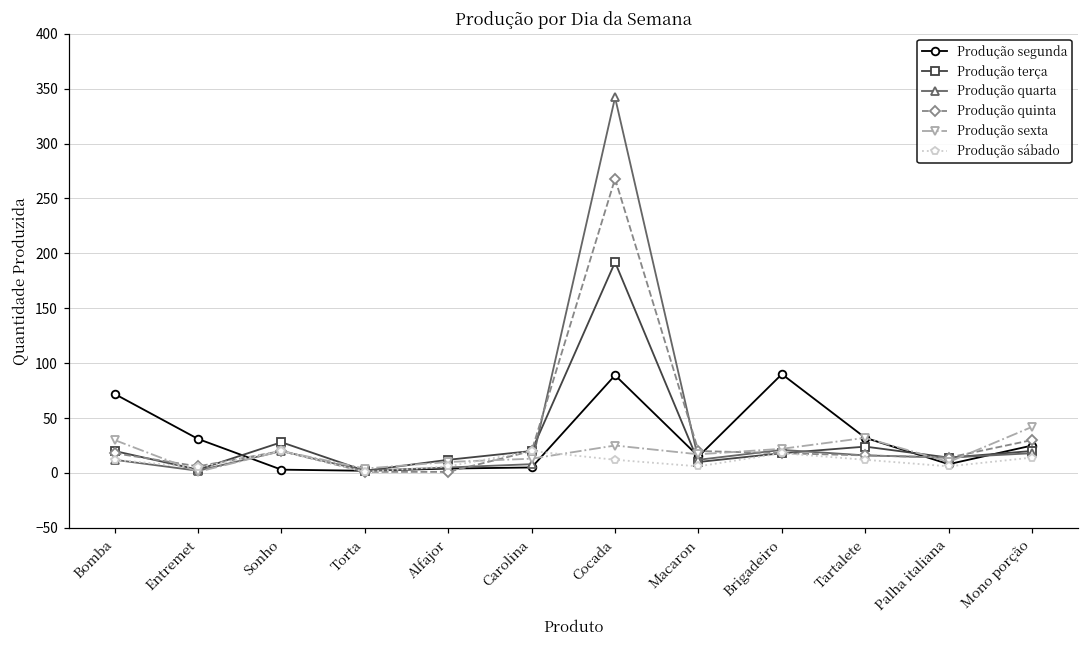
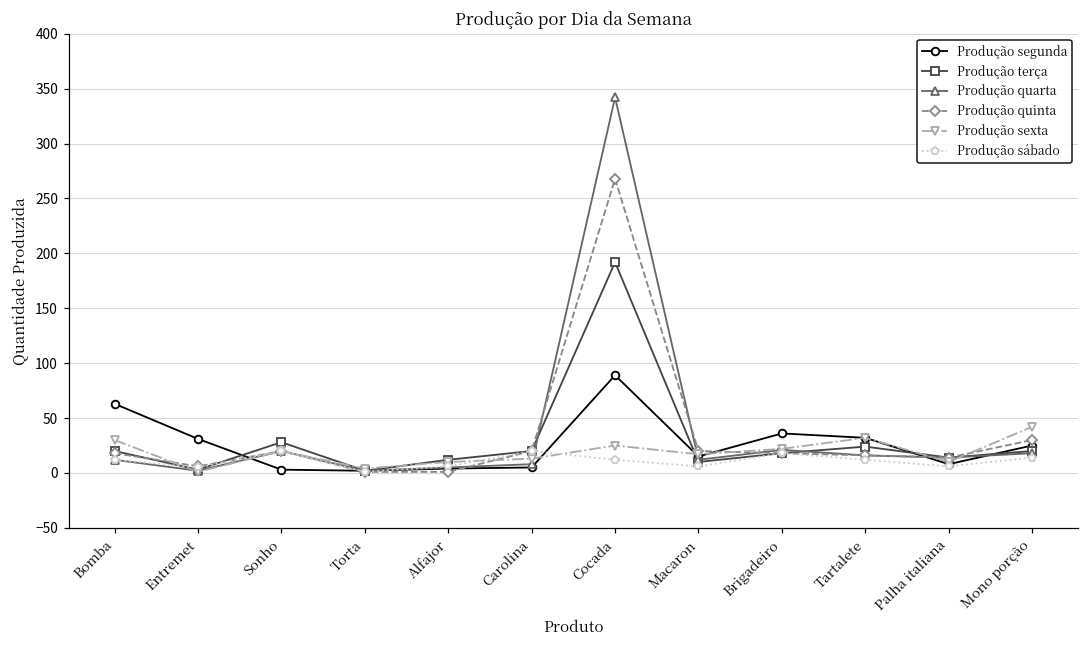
  {
    "Produção segunda": {
-     "Bomba": 70,
+     "Bomba": 60,
      "Entremet": 30,
      "Sonho": 0,
      "Carolina": 10,
      "Cocada": 90,
-     "Brigadeiro": 90,
+     "Brigadeiro": 40,
      "Mono porção": 30
    }
  }
